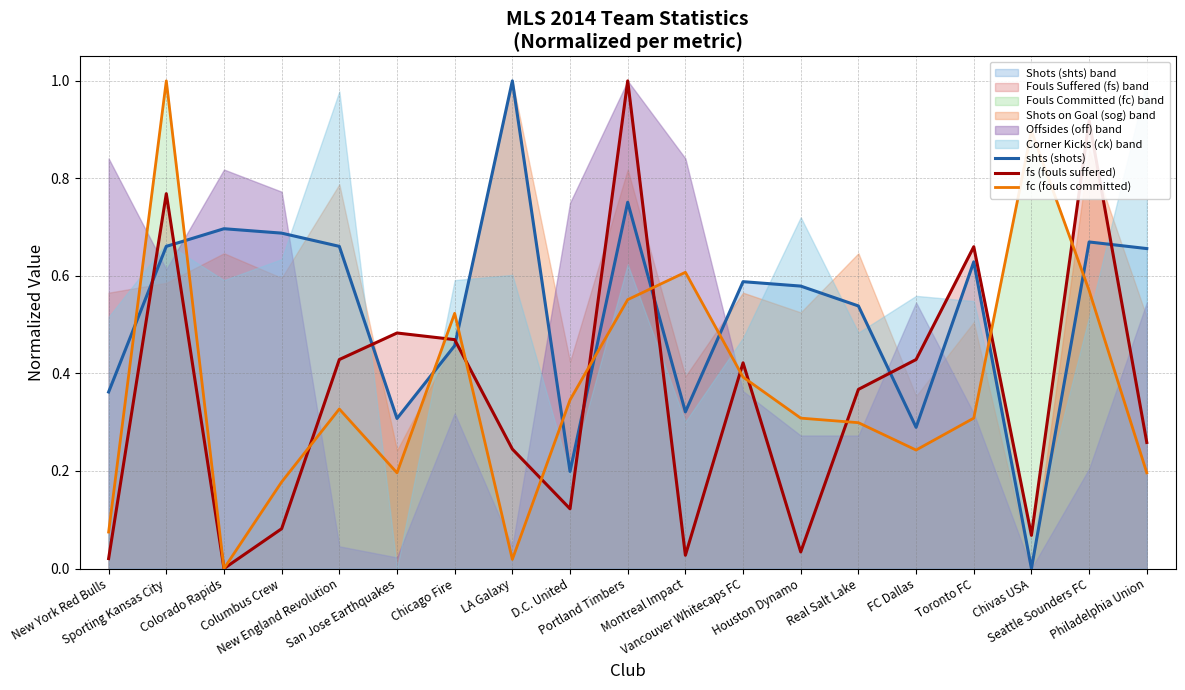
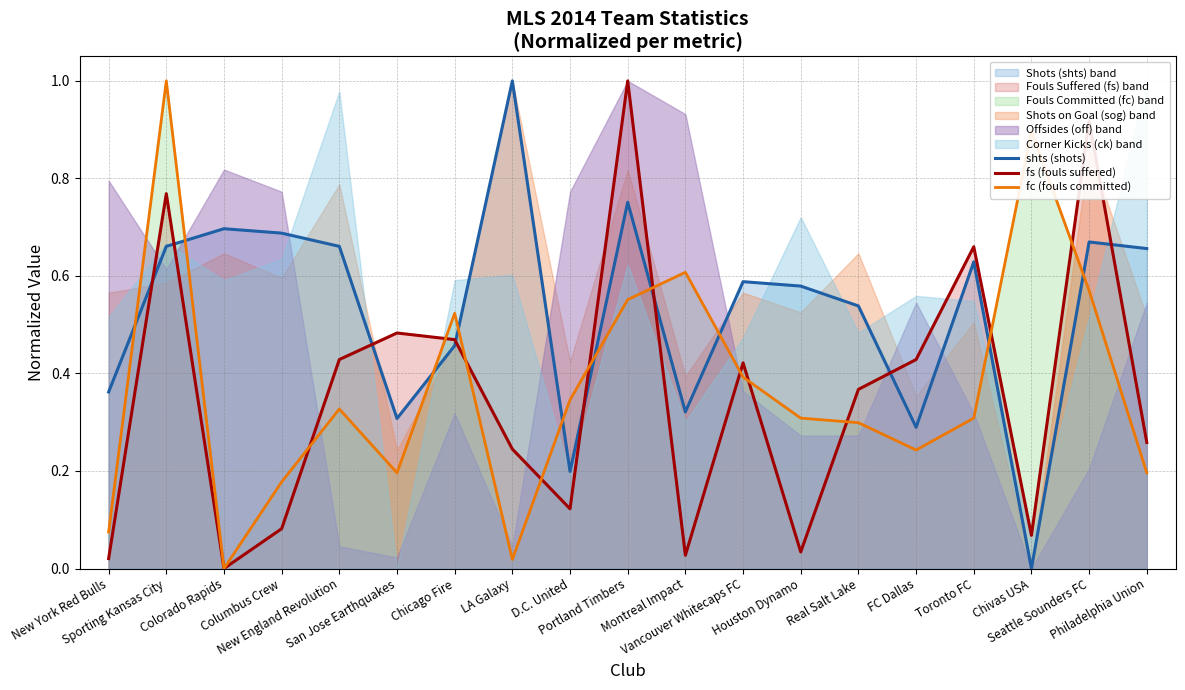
  {
    "Offsides (off) band": {
-     "New York Red Bulls": 0.84,
+     "New York Red Bulls": 0.80,
      "Sporting Kansas City": 0.61,
      "Colorado Rapids": 0.82,
      "Columbus Crew": 0.77,
      "New England Revolution": 0.05,
      "San Jose Earthquakes": 0.02,
      "Chicago Fire": 0.32,
      "LA Galaxy": 0.05,
-     "D.C. United": 0.75,
-     "Montreal Impact": 0.84,
+     "D.C. United": 0.77,
+     "Montreal Impact": 0.93,
      "Vancouver Whitecaps FC": 0.36,
      "Houston Dynamo": 0.27,
      "Real Salt Lake": 0.27,
      "FC Dallas": 0.55,
      "Toronto FC": 0.32,
      "Seattle Sounders FC": 0.20,
      "Philadelphia Union": 0.55
    }
  }
